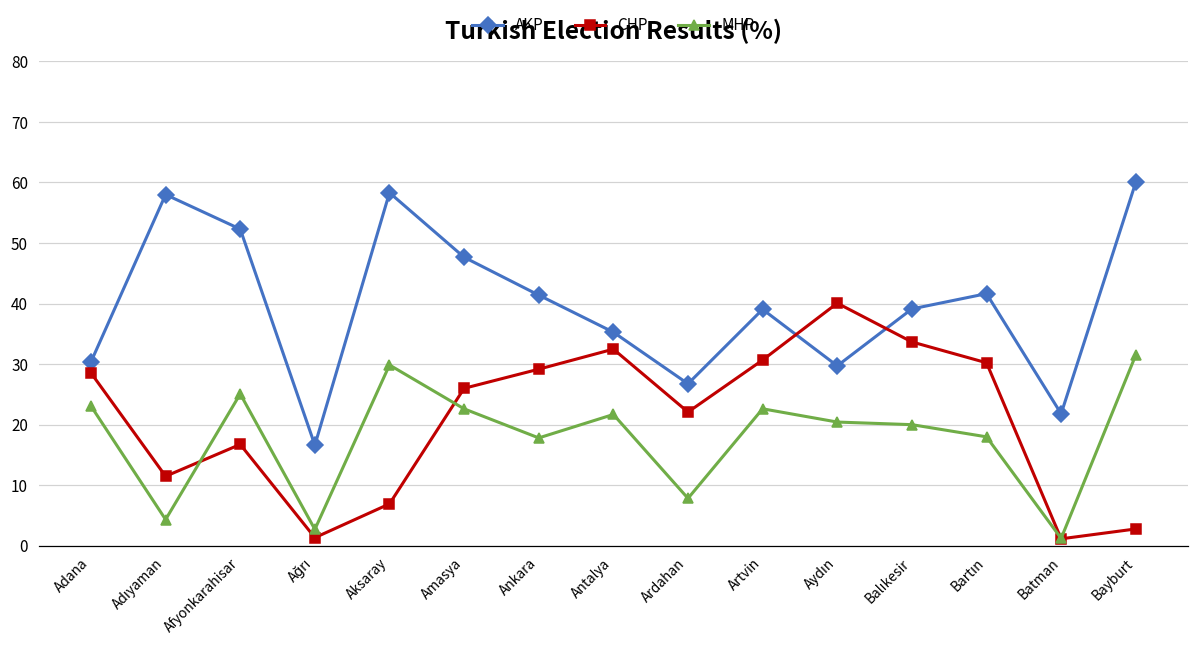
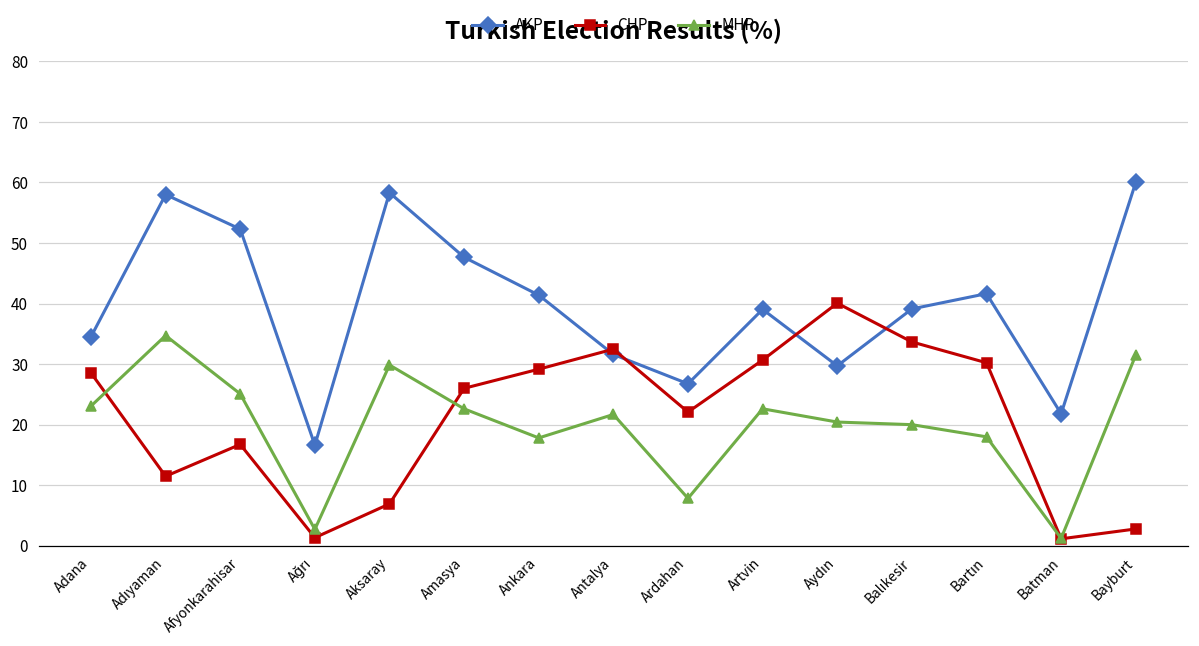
  {
    "AKP": {
-     "Adana": 30,
+     "Adana": 35,
      "Adıyaman": 58,
      "Afyonkarahisar": 52,
      "Ağrı": 17,
      "Aksaray": 58,
      "Amasya": 48,
      "Ankara": 41,
-     "Antalya": 35,
+     "Antalya": 32,
      "Ardahan": 27,
      "Artvin": 39,
      "Aydın": 30,
      "Balıkesir": 39,
      "Bartın": 42,
      "Batman": 22,
      "Bayburt": 60
    },
    "CHP": {
      "Adana": 29,
      "Adıyaman": 11,
      "Afyonkarahisar": 17,
      "Ağrı": 1,
      "Aksaray": 7,
      "Amasya": 26,
      "Ankara": 29,
      "Antalya": 32,
      "Ardahan": 22,
      "Artvin": 31,
      "Aydın": 40,
      "Balıkesir": 34,
      "Bartın": 30,
      "Bayburt": 3
    },
    "MHP": {
      "Adana": 23,
-     "Adıyaman": 4,
+     "Adıyaman": 35,
      "Afyonkarahisar": 25,
      "Ağrı": 3,
      "Aksaray": 30,
      "Amasya": 23,
      "Ankara": 18,
      "Antalya": 22,
      "Ardahan": 8,
      "Artvin": 23,
      "Aydın": 20,
      "Balıkesir": 20,
      "Bartın": 18,
      "Bayburt": 32
    }
  }
